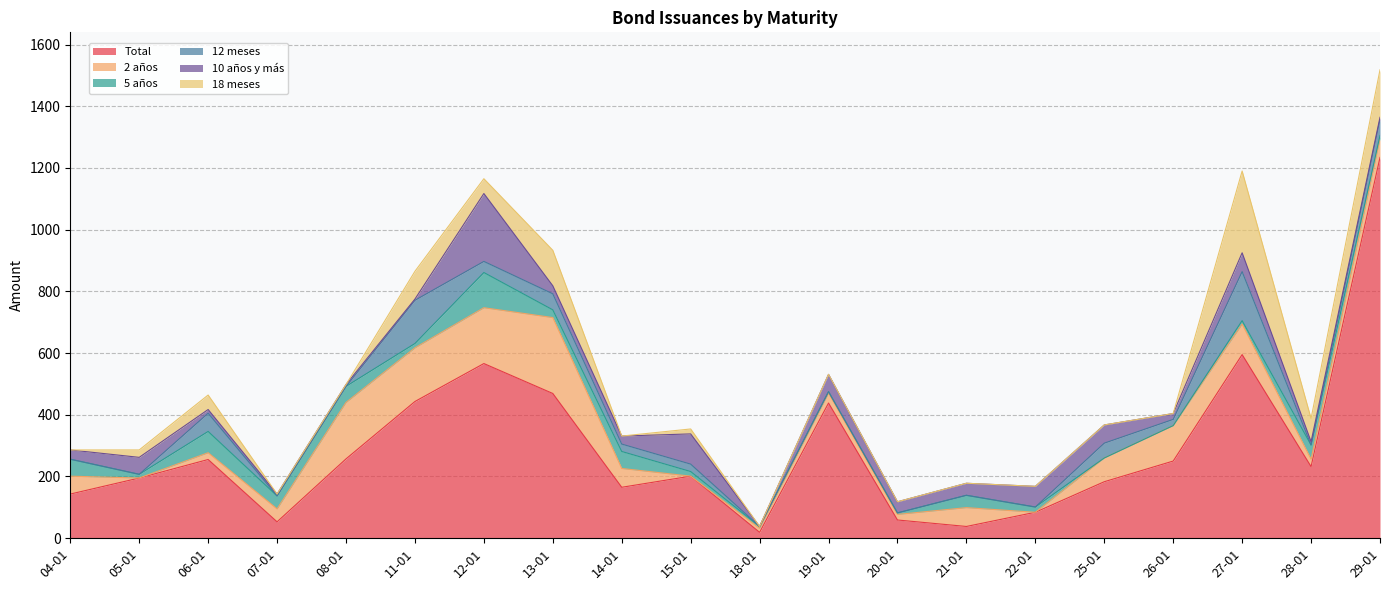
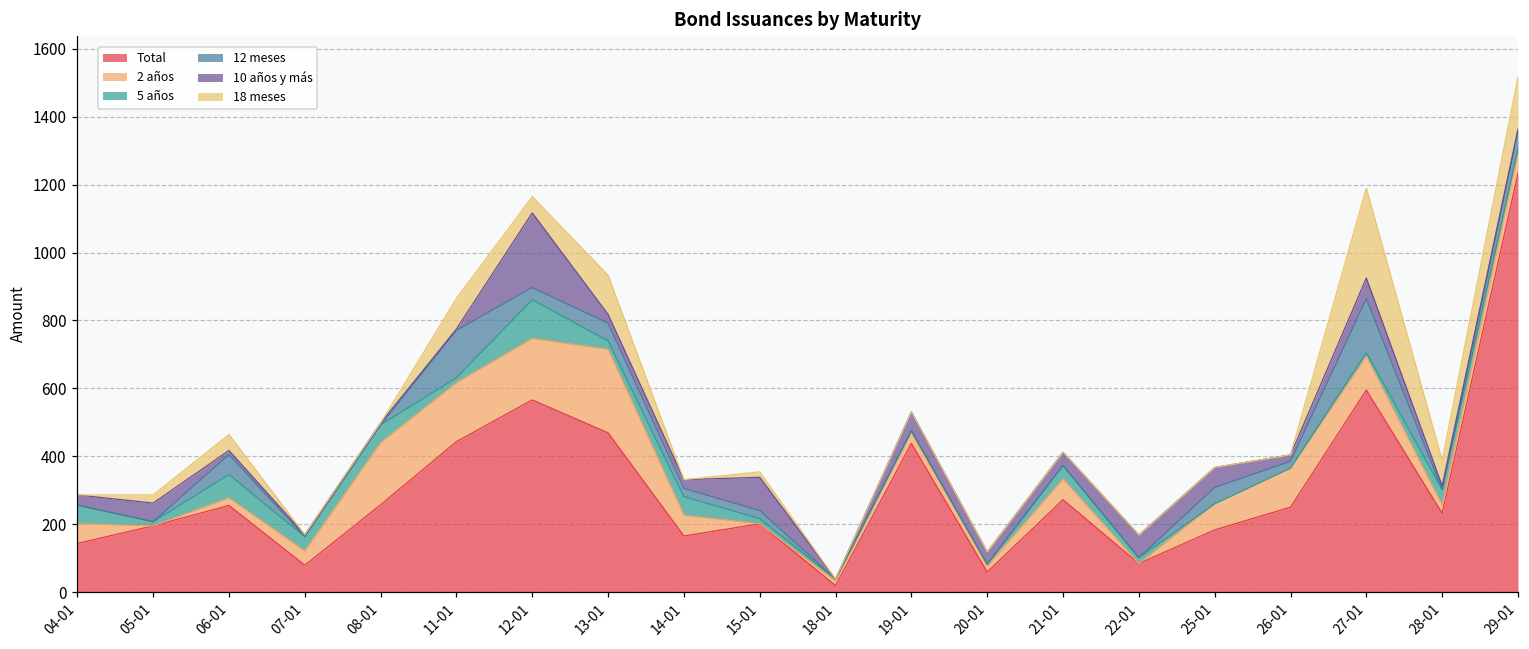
  {
    "Total": {
      "04-01": 140,
      "06-01": 260,
-     "07-01": 50,
+     "07-01": 80,
      "08-01": 260,
      "11-01": 440,
      "12-01": 570,
      "13-01": 470,
      "14-01": 170,
      "18-01": 20,
      "19-01": 440,
      "20-01": 60,
-     "21-01": 40,
+     "21-01": 270,
      "25-01": 180,
      "26-01": 250,
      "27-01": 600,
      "28-01": 230,
      "29-01": 1230
    },
    "10 años y más": {
      "05-01": 60,
      "06-01": 10,
      "12-01": 220,
      "13-01": 30,
      "15-01": 100,
      "27-01": 60,
      "28-01": 10
    }
  }
